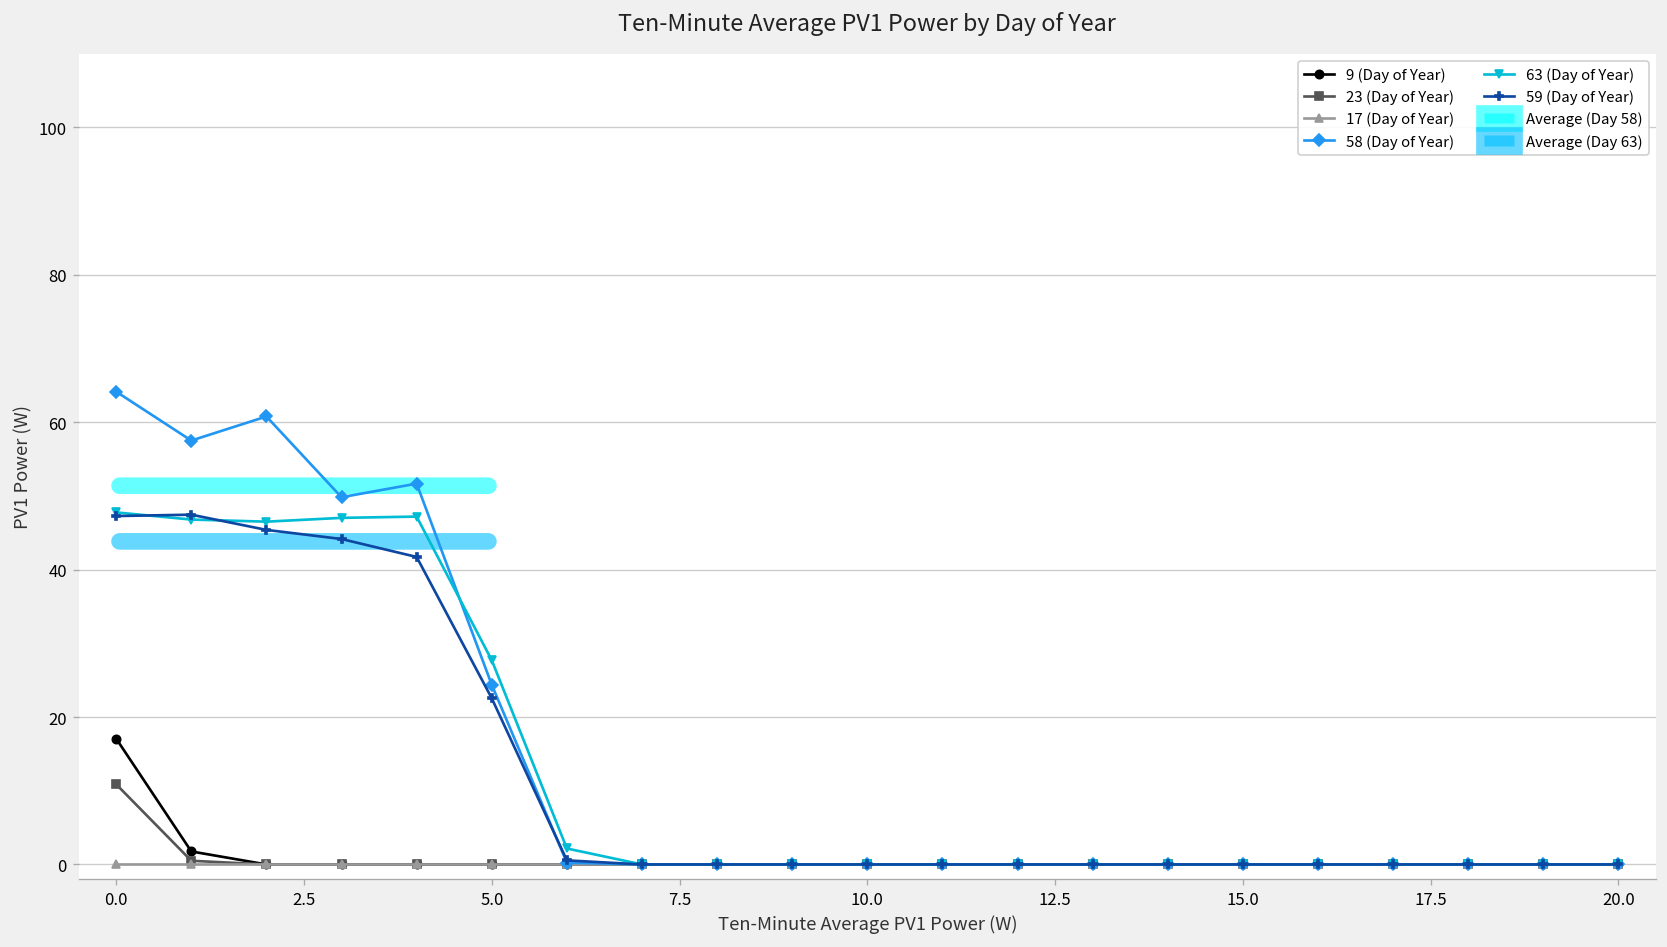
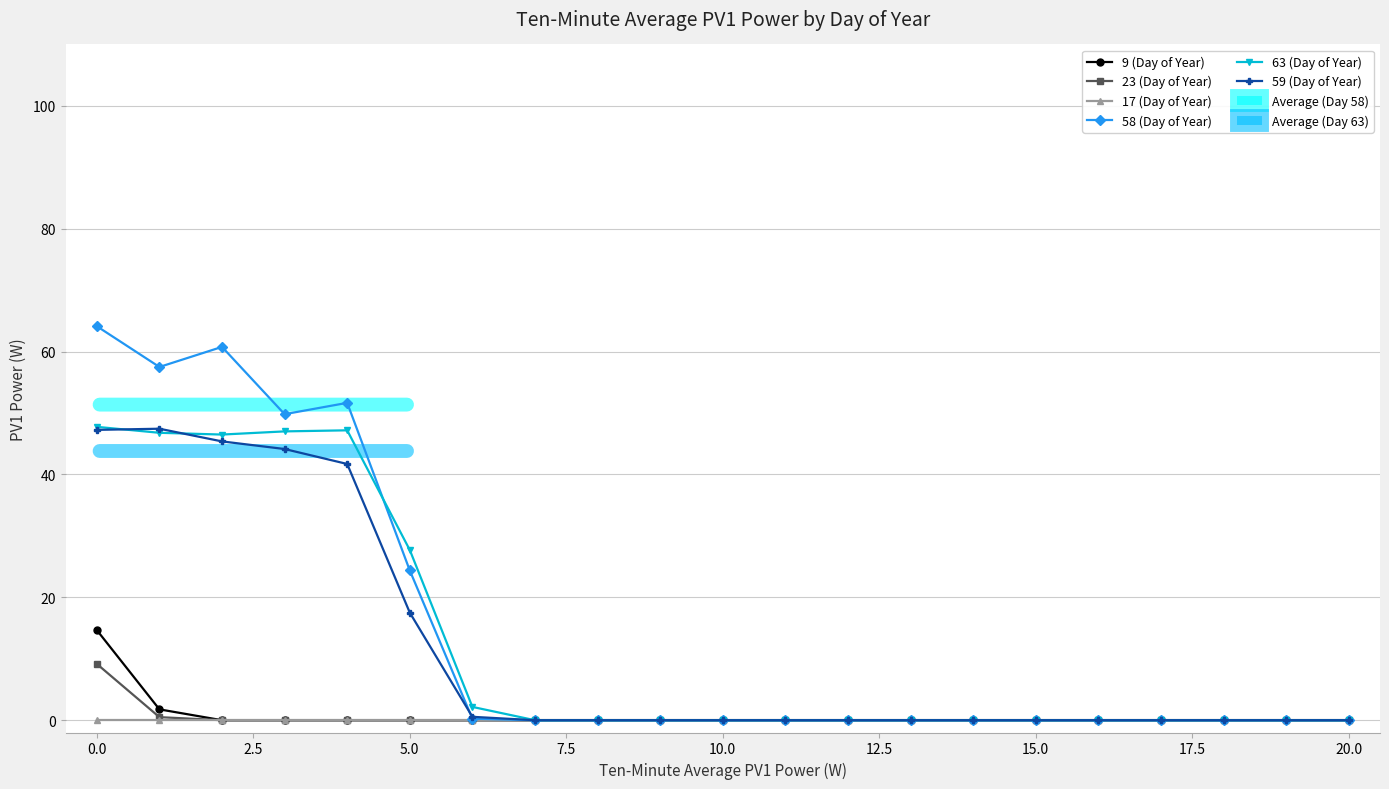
  {
    "9 (Day of Year)": {
-     "0.0": 17
+     "0.0": 15
    },
    "23 (Day of Year)": {
-     "0.0": 11
+     "0.0": 9
    },
    "17 (Day of Year)": {
      "0.0": 0
    },
    "59 (Day of Year)": {
      "0.0": 47,
-     "5.0": 23
+     "5.0": 18
    }
  }
